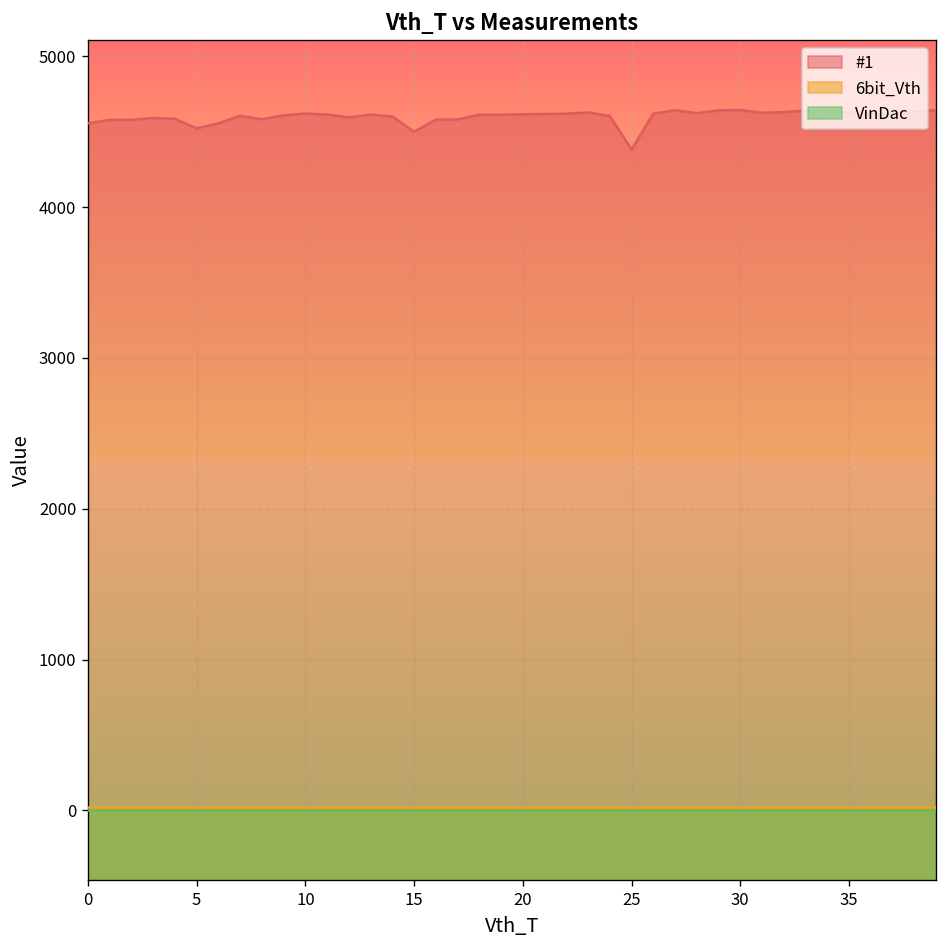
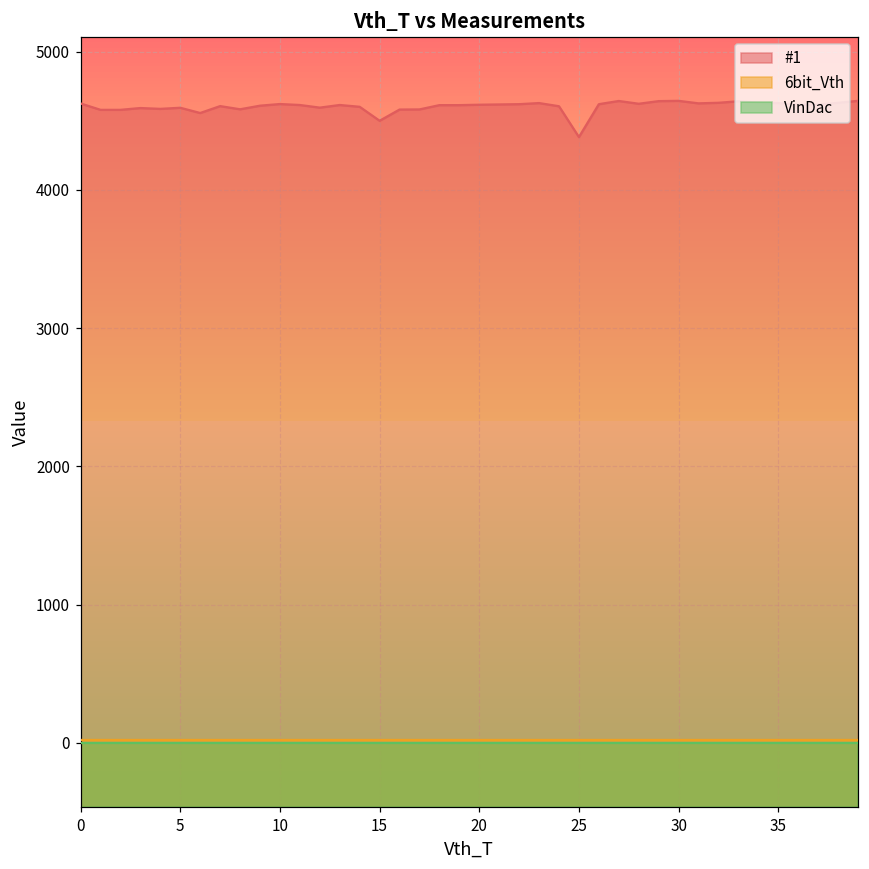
  {
    "#1": {
-     "0": 4560,
-     "5": 4520,
+     "0": 4630,
+     "5": 4590,
      "10": 4620,
      "15": 4500,
      "20": 4620,
      "25": 4380,
      "30": 4640
    },
    "6bit_Vth": {
      "0": 20,
      "5": 20,
      "10": 20,
      "15": 20,
      "20": 20,
      "25": 20,
      "30": 20,
      "35": 20
    },
    "VinDac": {
      "0": 0,
      "5": 0,
      "10": 0,
      "15": 0,
      "20": 0,
      "25": 0,
      "30": 0,
      "35": 0
    }
  }
